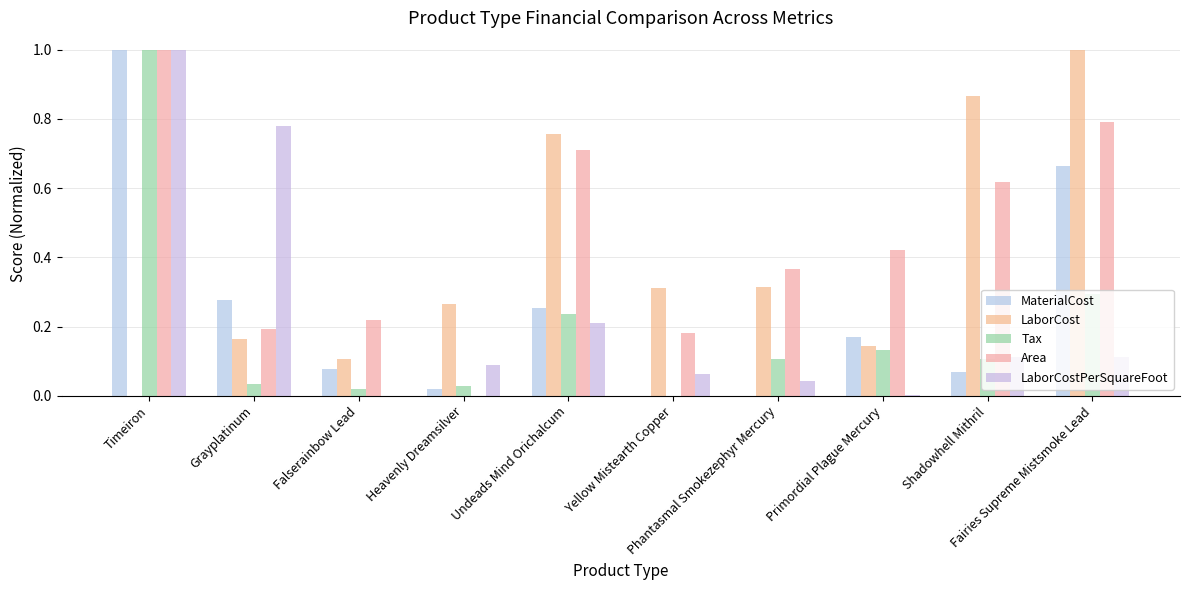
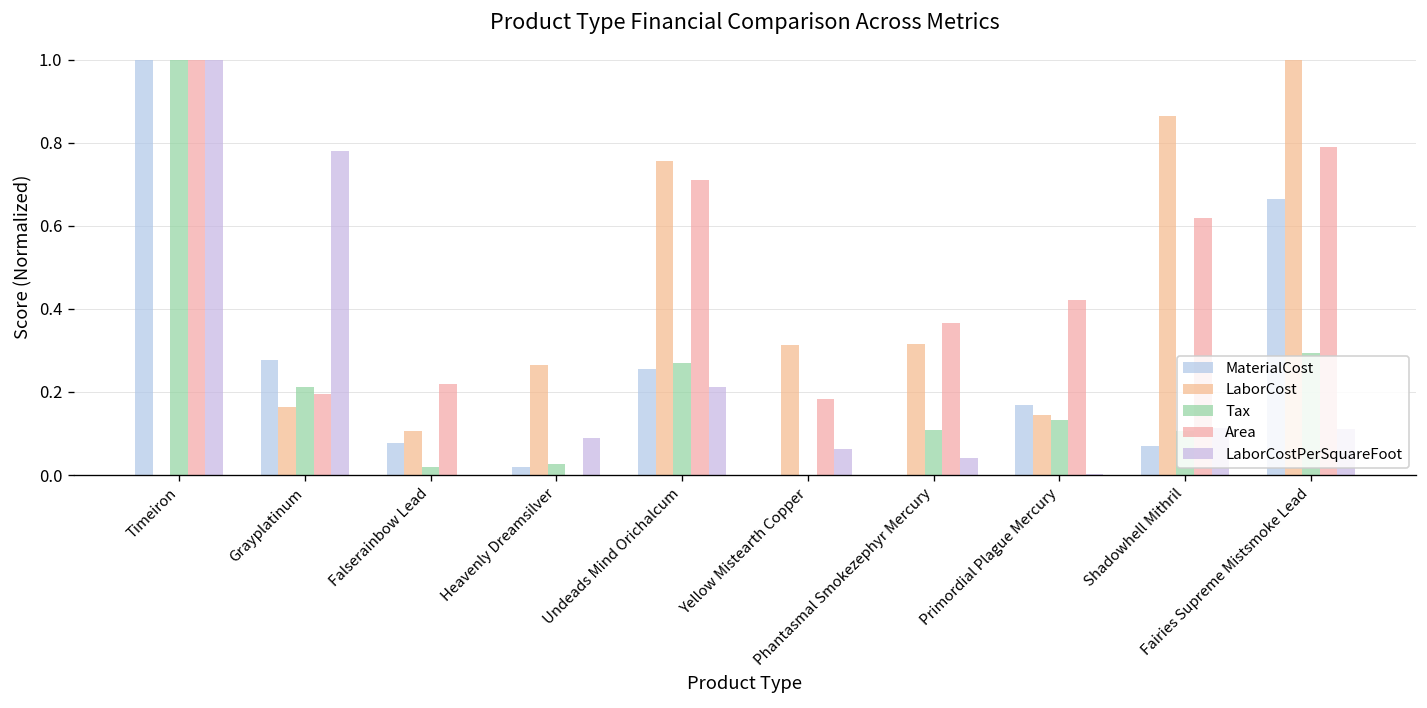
  {
    "Tax": {
      "Timeiron": 1.00,
-     "Grayplatinum": 0.03,
+     "Grayplatinum": 0.21,
      "Falserainbow Lead": 0.02,
      "Heavenly Dreamsilver": 0.03,
-     "Undeads Mind Orichalcum": 0.24,
+     "Undeads Mind Orichalcum": 0.27,
      "Yellow Mistearth Copper": 0.00,
      "Phantasmal Smokezephyr Mercury": 0.11,
      "Primordial Plague Mercury": 0.13
    }
  }
